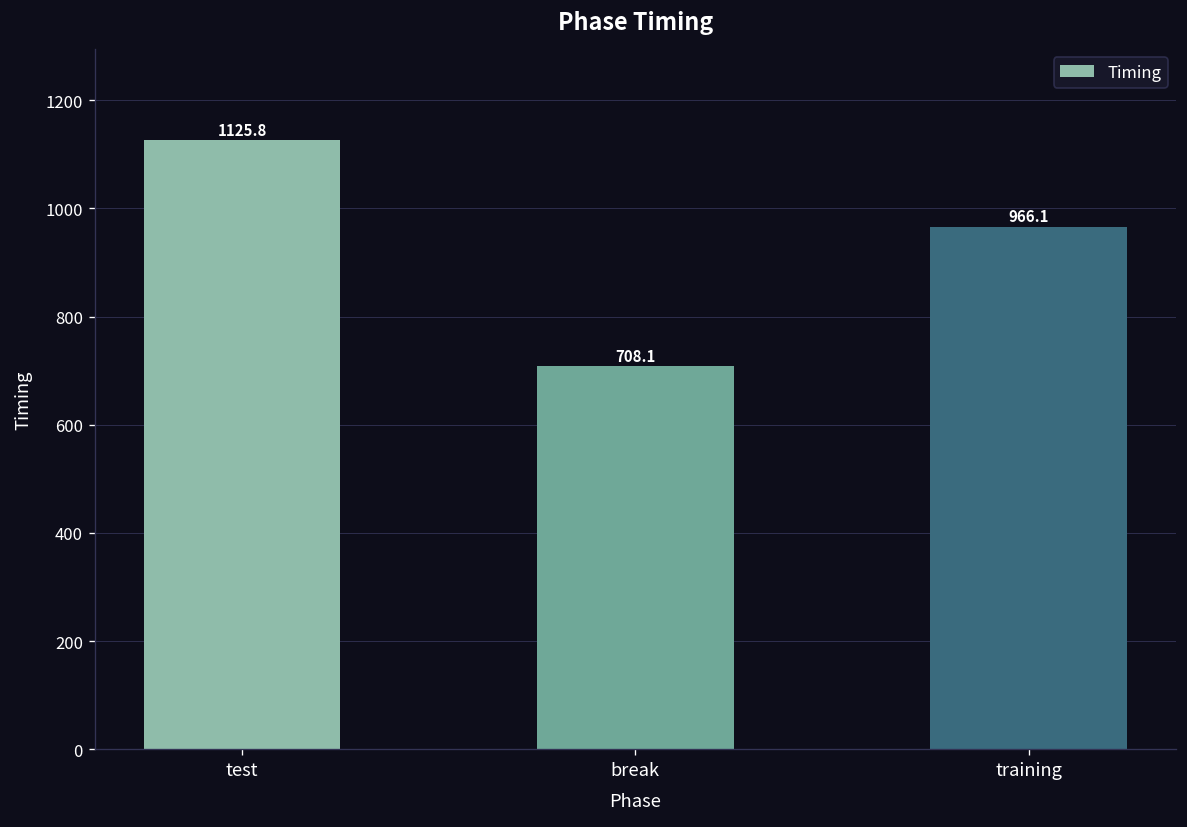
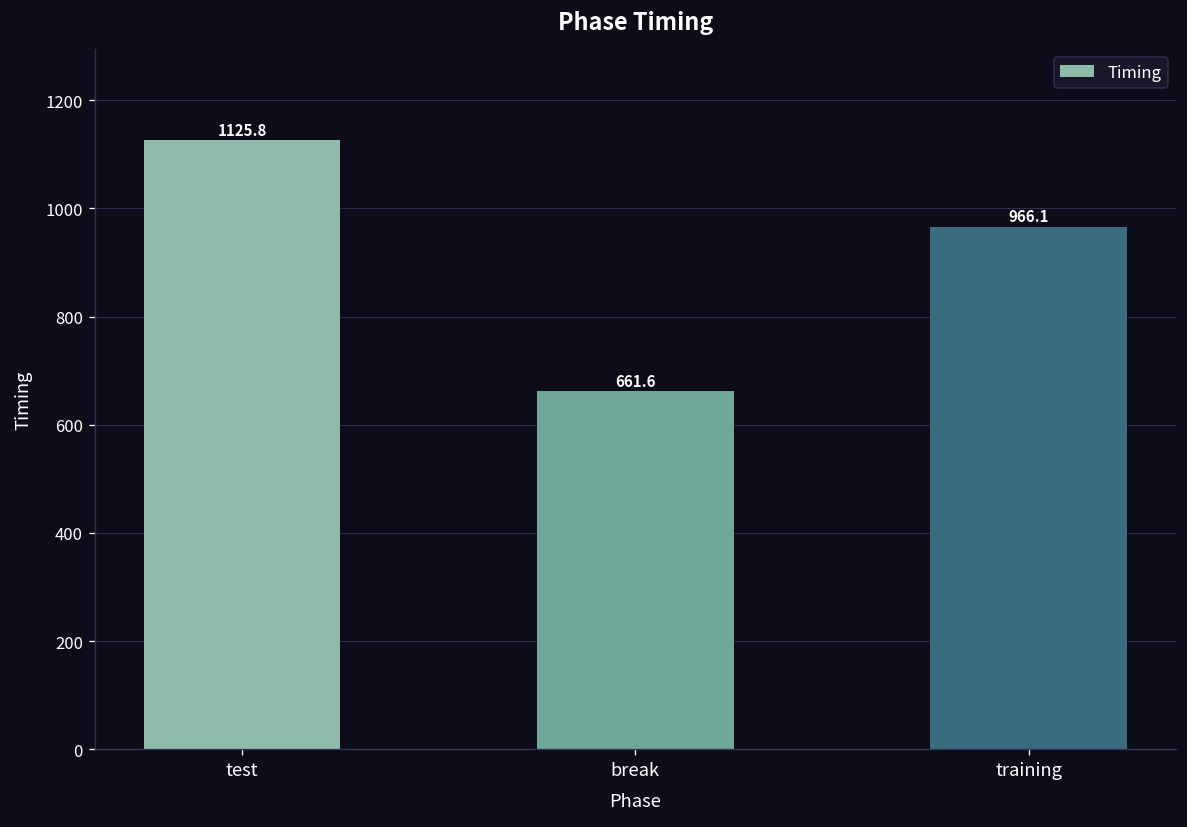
  {
    "test": 1125.8,
-   "break": 708.1,
+   "break": 661.6,
    "training": 966.1
  }
